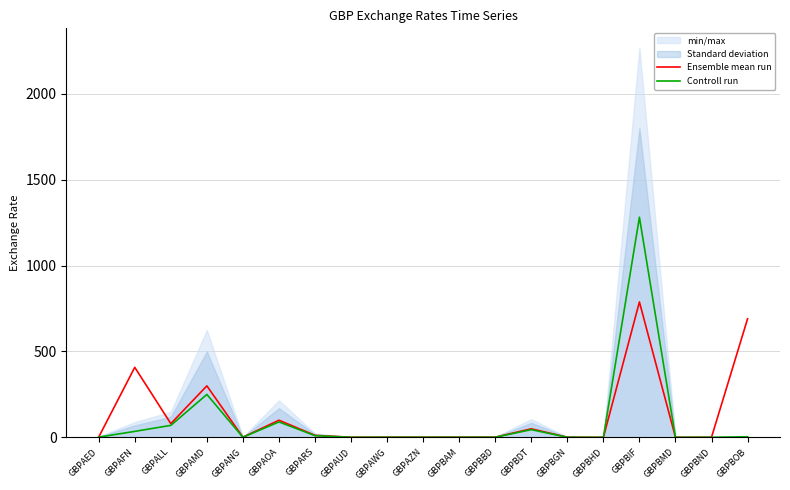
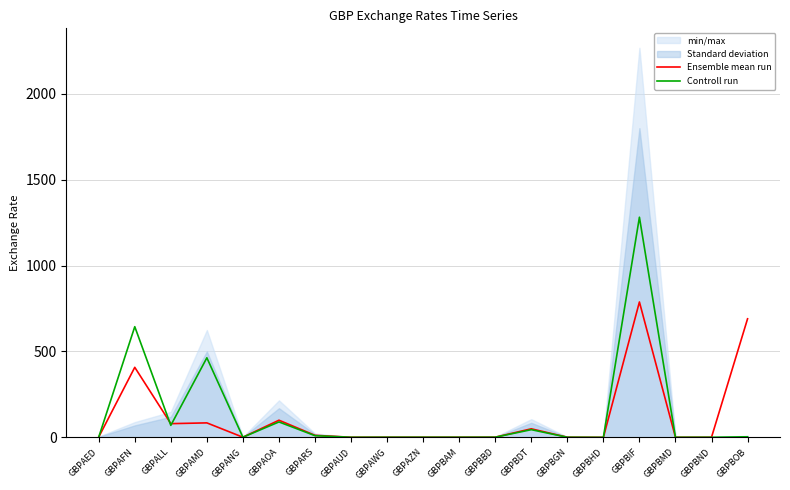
  {
    "Ensemble mean run": {
      "GBPAFN": 410,
-     "GBPAMD": 300,
+     "GBPAMD": 80,
      "GBPBIF": 790,
      "GBPBOB": 690
    },
    "Controll run": {
-     "GBPAFN": 40,
-     "GBPAMD": 250,
+     "GBPAFN": 640,
+     "GBPAMD": 460,
      "GBPBIF": 1280
    }
  }
